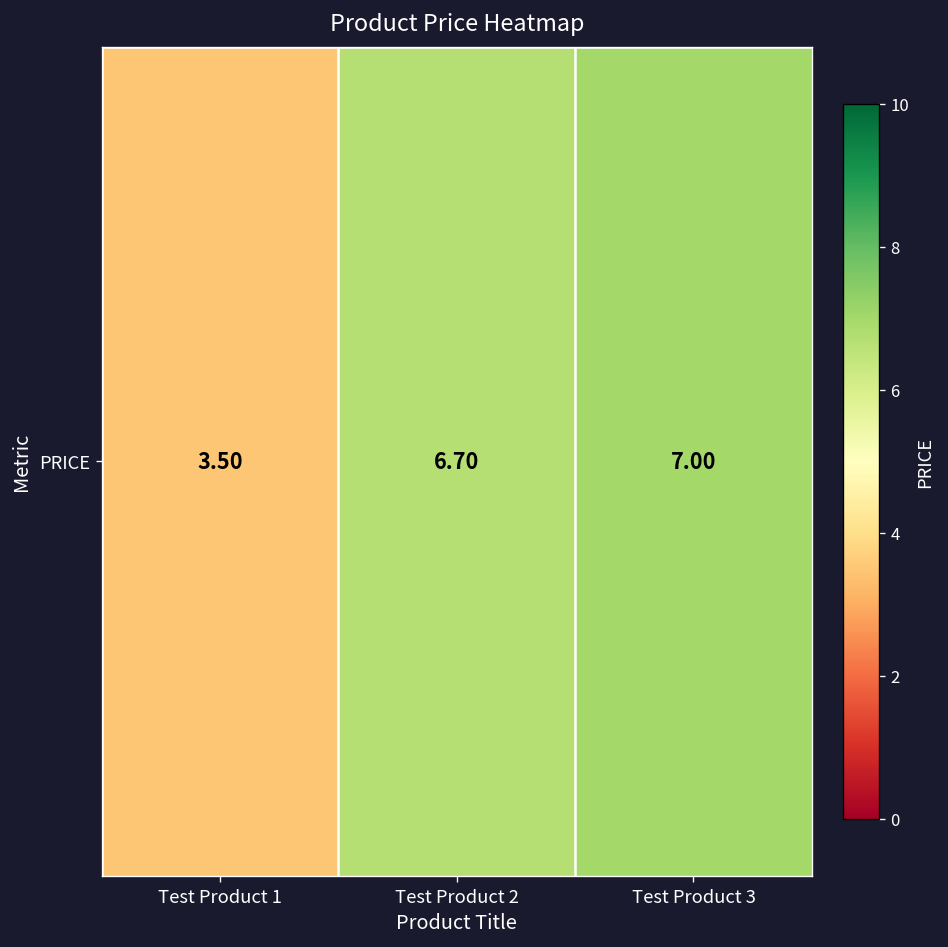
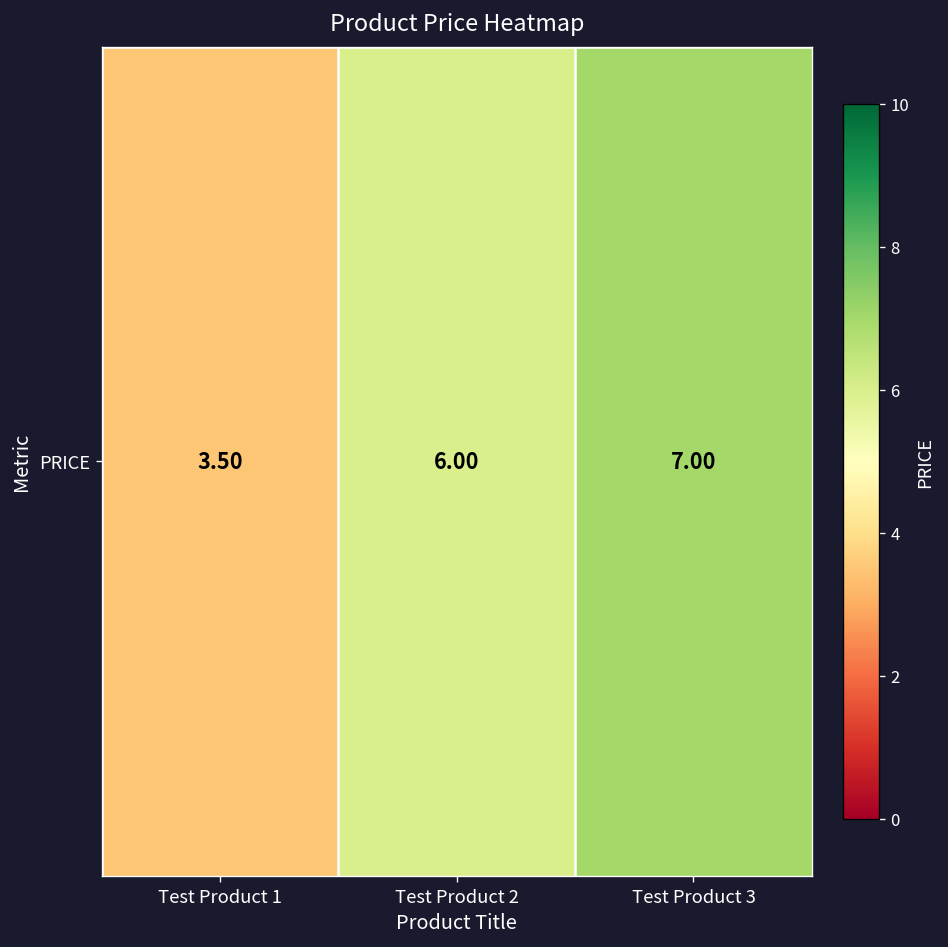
  {
    "PRICE": {
      "Test Product 1": 3.50,
-     "Test Product 2": 6.70,
+     "Test Product 2": 6.00,
      "Test Product 3": 7.00
    }
  }
